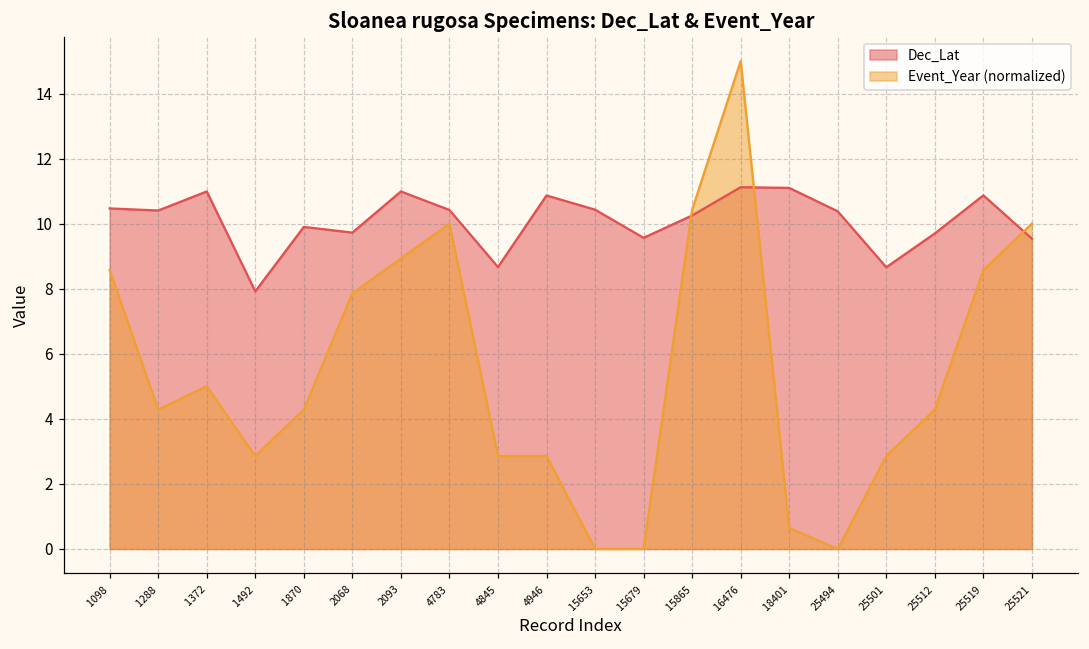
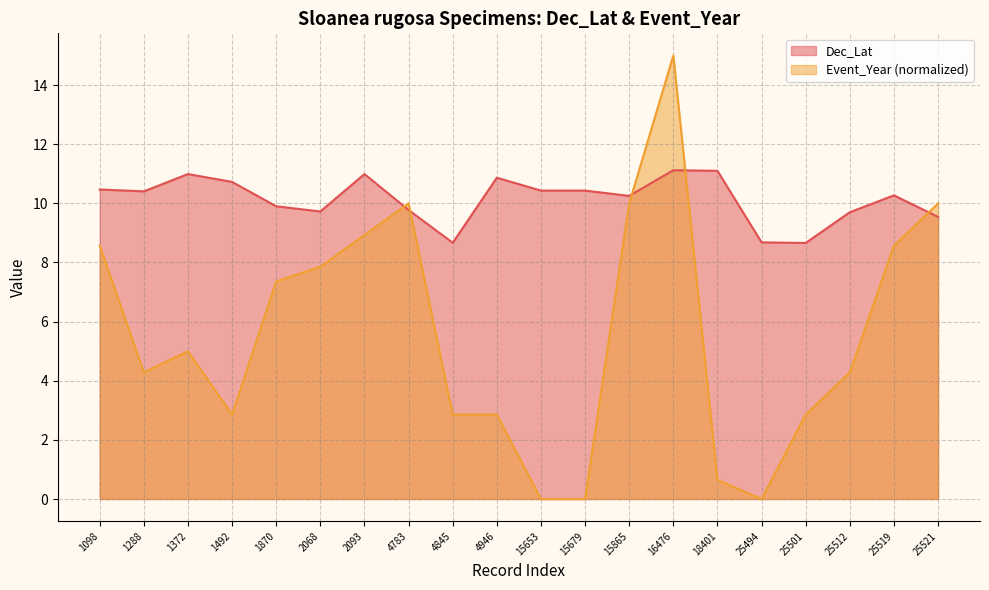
  {
    "Dec_Lat": {
      "1098": 10.5,
      "1288": 10.4,
      "1372": 11.0,
-     "1492": 7.9,
+     "1492": 10.7,
      "1870": 9.9,
      "2068": 9.7,
      "2093": 11.0,
-     "4783": 10.4,
+     "4783": 9.8,
      "4845": 8.7,
      "4946": 10.9,
      "15653": 10.4,
-     "15679": 9.6,
+     "15679": 10.4,
      "15865": 10.3,
      "16476": 11.1,
      "18401": 11.1,
-     "25494": 10.4,
+     "25494": 8.7,
      "25501": 8.7,
      "25512": 9.7,
-     "25519": 10.9,
+     "25519": 10.3,
      "25521": 9.5
    },
    "Event_Year (normalized)": {
      "1098": 8.6,
      "1288": 4.3,
      "1372": 5.0,
      "1492": 2.9,
-     "1870": 4.3,
+     "1870": 7.4,
      "2068": 7.9,
      "2093": 8.9,
      "4783": 10.0,
      "4845": 2.9,
      "4946": 2.9,
      "15653": 0.0,
      "15679": 0.0,
-     "15865": 10.4,
+     "15865": 10.0,
      "16476": 15.0,
      "18401": 0.6,
      "25494": 0.0,
      "25501": 2.9,
      "25512": 4.3,
      "25519": 8.6,
      "25521": 10.0
    }
  }
